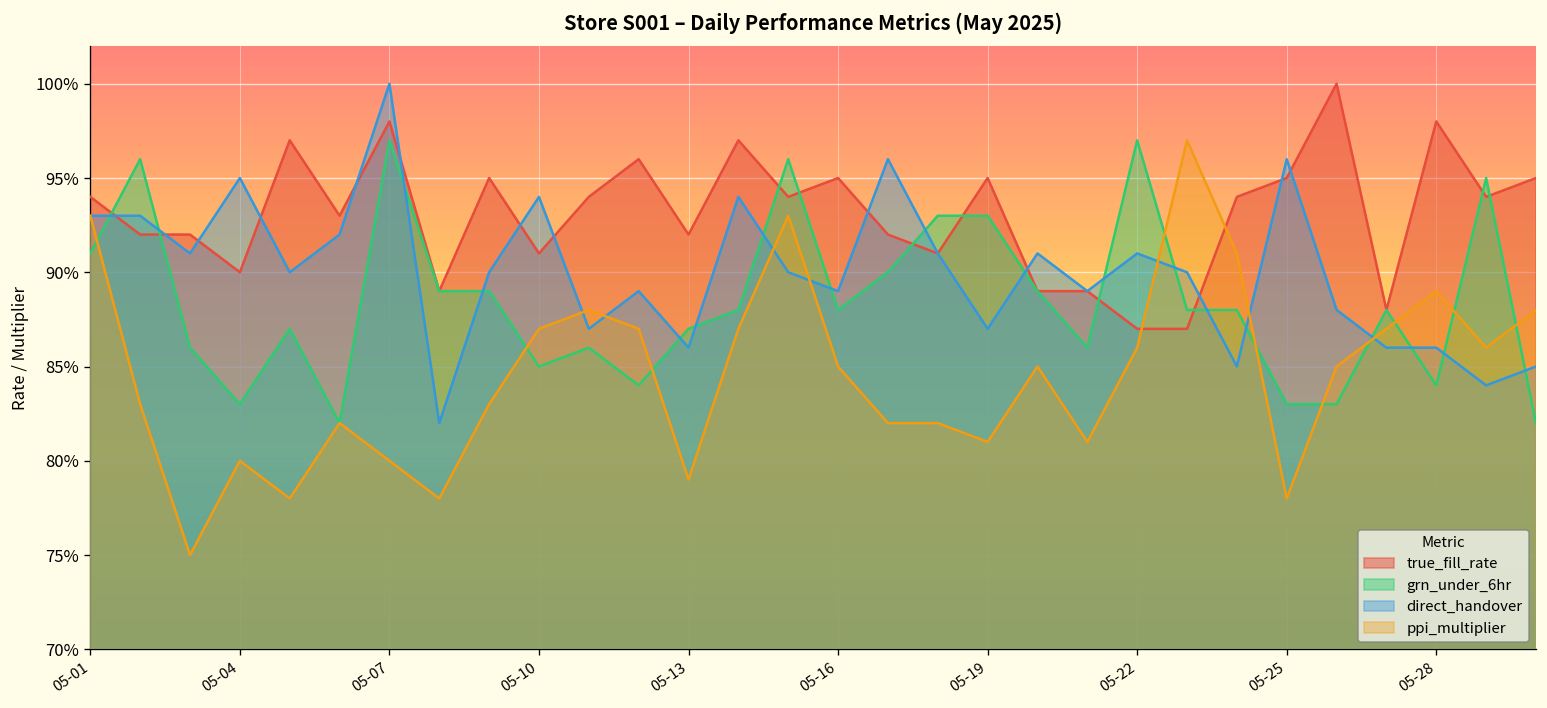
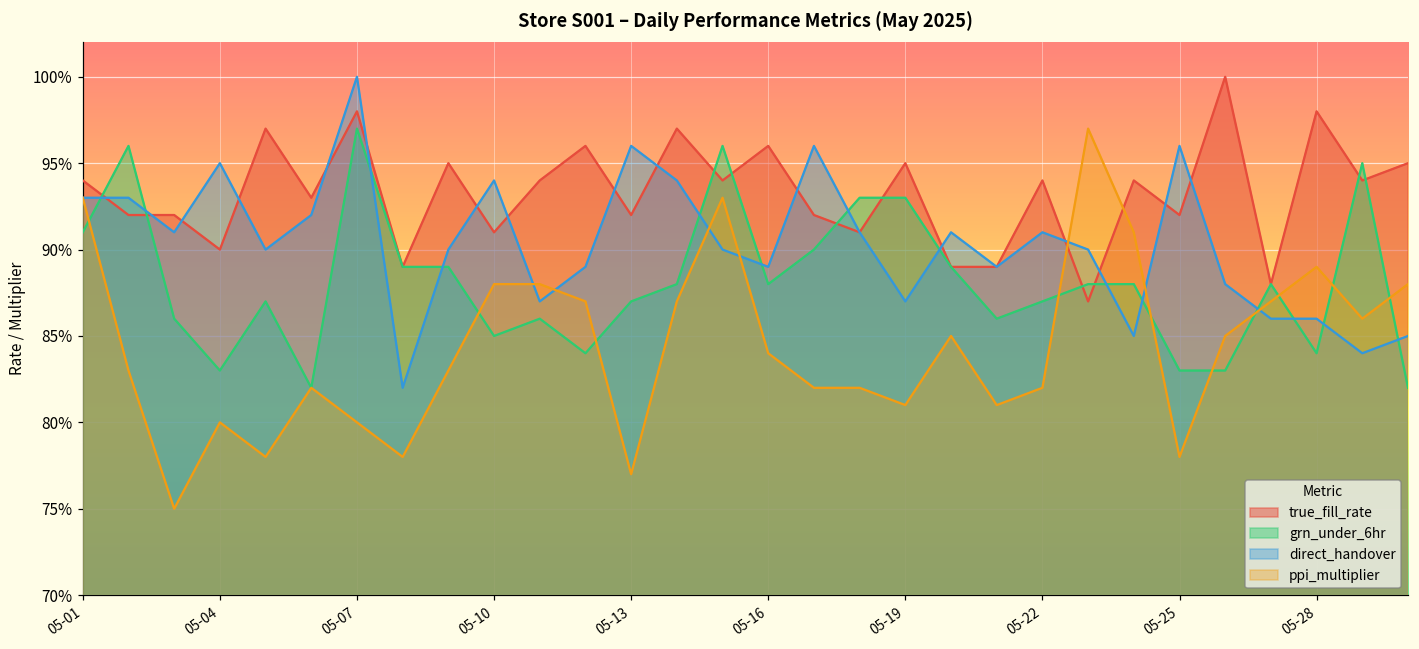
  {
    "true_fill_rate": {
      "05-01": "94.0%",
      "05-04": "90.0%",
      "05-07": "98.0%",
      "05-10": "91.0%",
      "05-13": "92.0%",
-     "05-16": "95.0%",
+     "05-16": "96.0%",
      "05-19": "95.0%",
-     "05-22": "87.0%",
-     "05-25": "95.0%",
+     "05-22": "94.0%",
+     "05-25": "92.0%",
      "05-28": "98.0%"
    },
    "grn_under_6hr": {
      "05-01": "91.0%",
      "05-04": "83.0%",
      "05-07": "97.0%",
      "05-10": "85.0%",
      "05-13": "87.0%",
      "05-16": "88.0%",
      "05-19": "93.0%",
-     "05-22": "97.0%",
+     "05-22": "87.0%",
      "05-25": "83.0%",
      "05-28": "84.0%"
    },
    "direct_handover": {
      "05-04": "95.0%",
      "05-07": "100.0%",
      "05-10": "94.0%",
-     "05-13": "86.0%",
+     "05-13": "96.0%",
      "05-16": "89.0%",
      "05-19": "87.0%",
      "05-22": "91.0%",
      "05-25": "96.0%",
      "05-28": "86.0%"
    },
    "ppi_multiplier": {
      "05-04": "80.0%",
      "05-07": "80.0%",
-     "05-10": "87.0%",
-     "05-13": "79.0%",
-     "05-16": "85.0%",
+     "05-10": "88.0%",
+     "05-13": "77.0%",
+     "05-16": "84.0%",
      "05-19": "81.0%",
-     "05-22": "86.0%",
+     "05-22": "82.0%",
      "05-25": "78.0%",
      "05-28": "89.0%"
    }
  }
